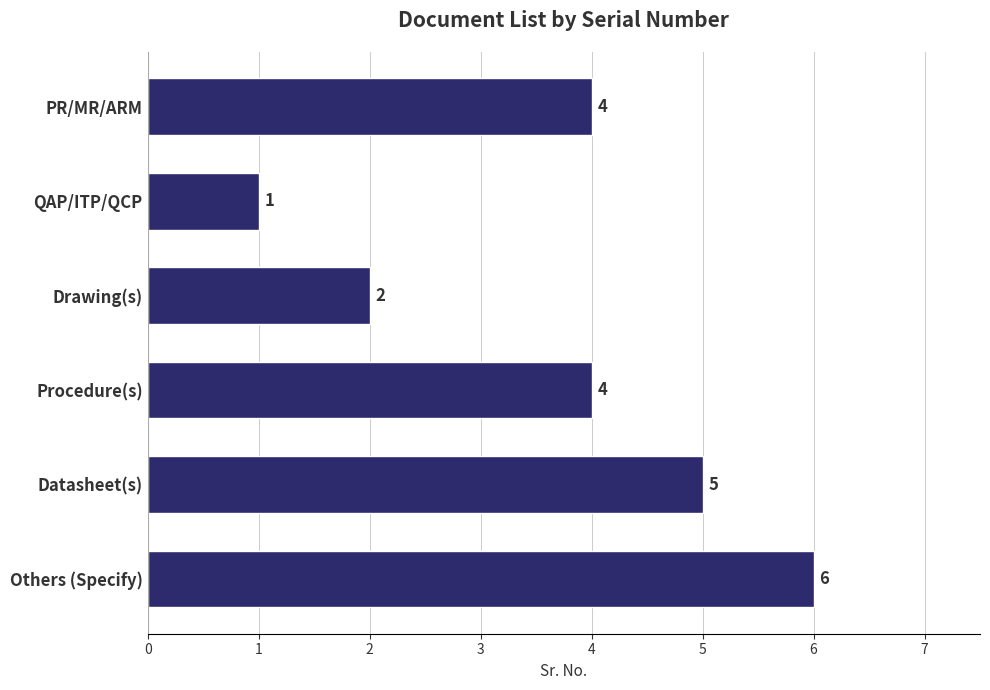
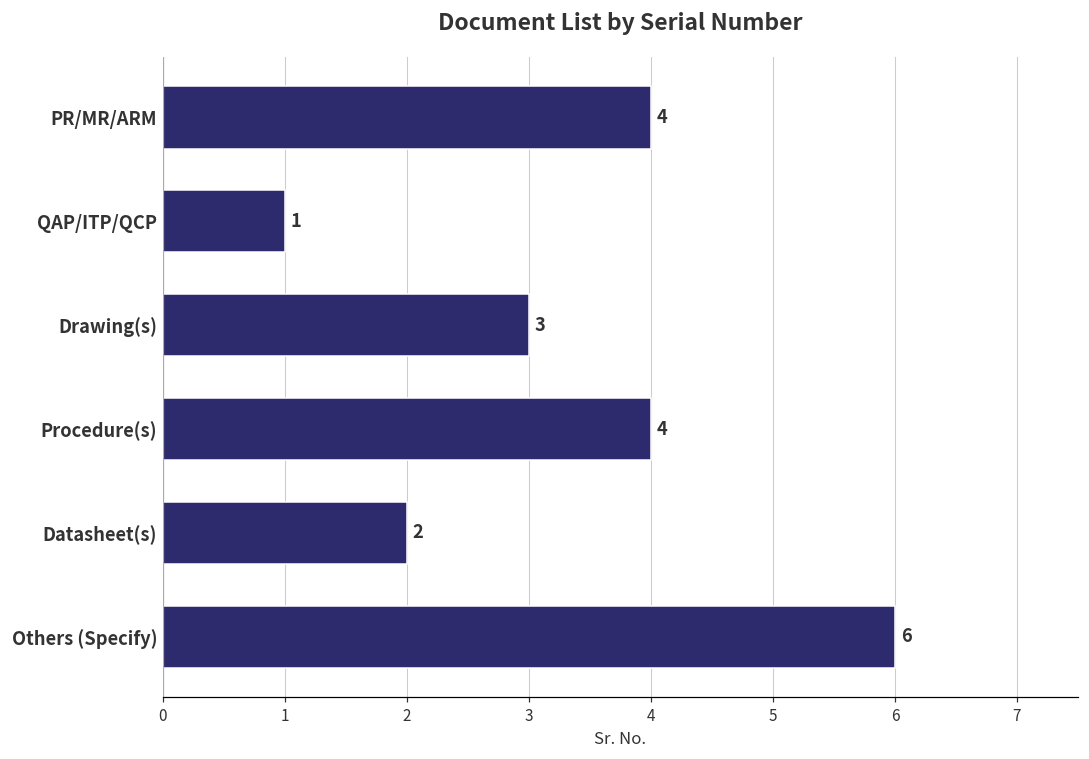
  {
    "PR/MR/ARM": 4,
    "QAP/ITP/QCP": 1,
-   "Drawing(s)": 2,
+   "Drawing(s)": 3,
    "Procedure(s)": 4,
-   "Datasheet(s)": 5,
+   "Datasheet(s)": 2,
    "Others (Specify)": 6
  }
